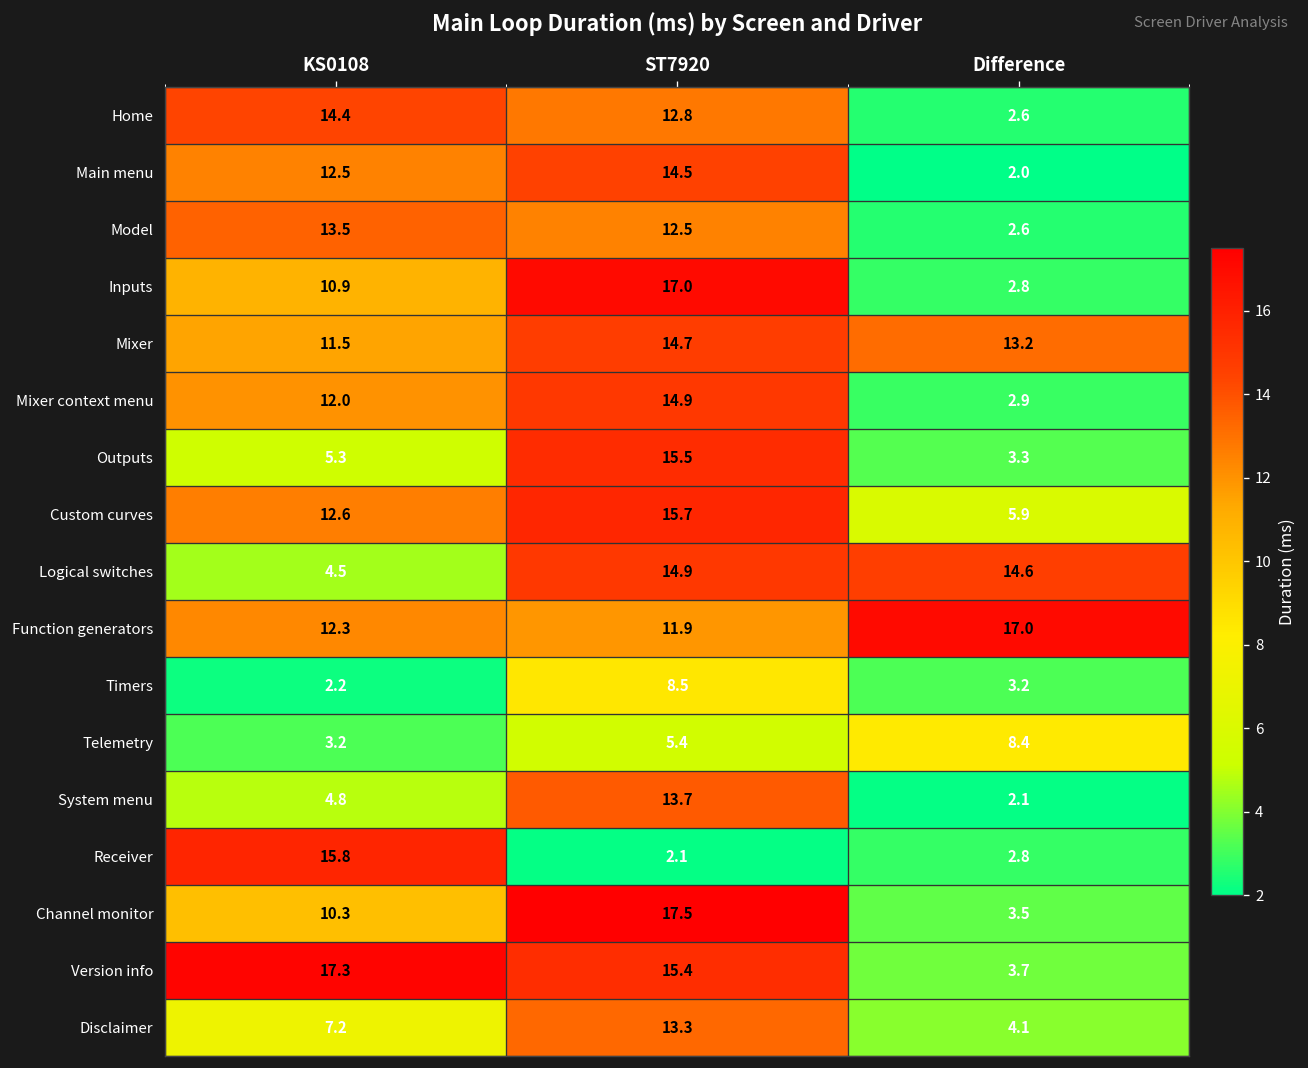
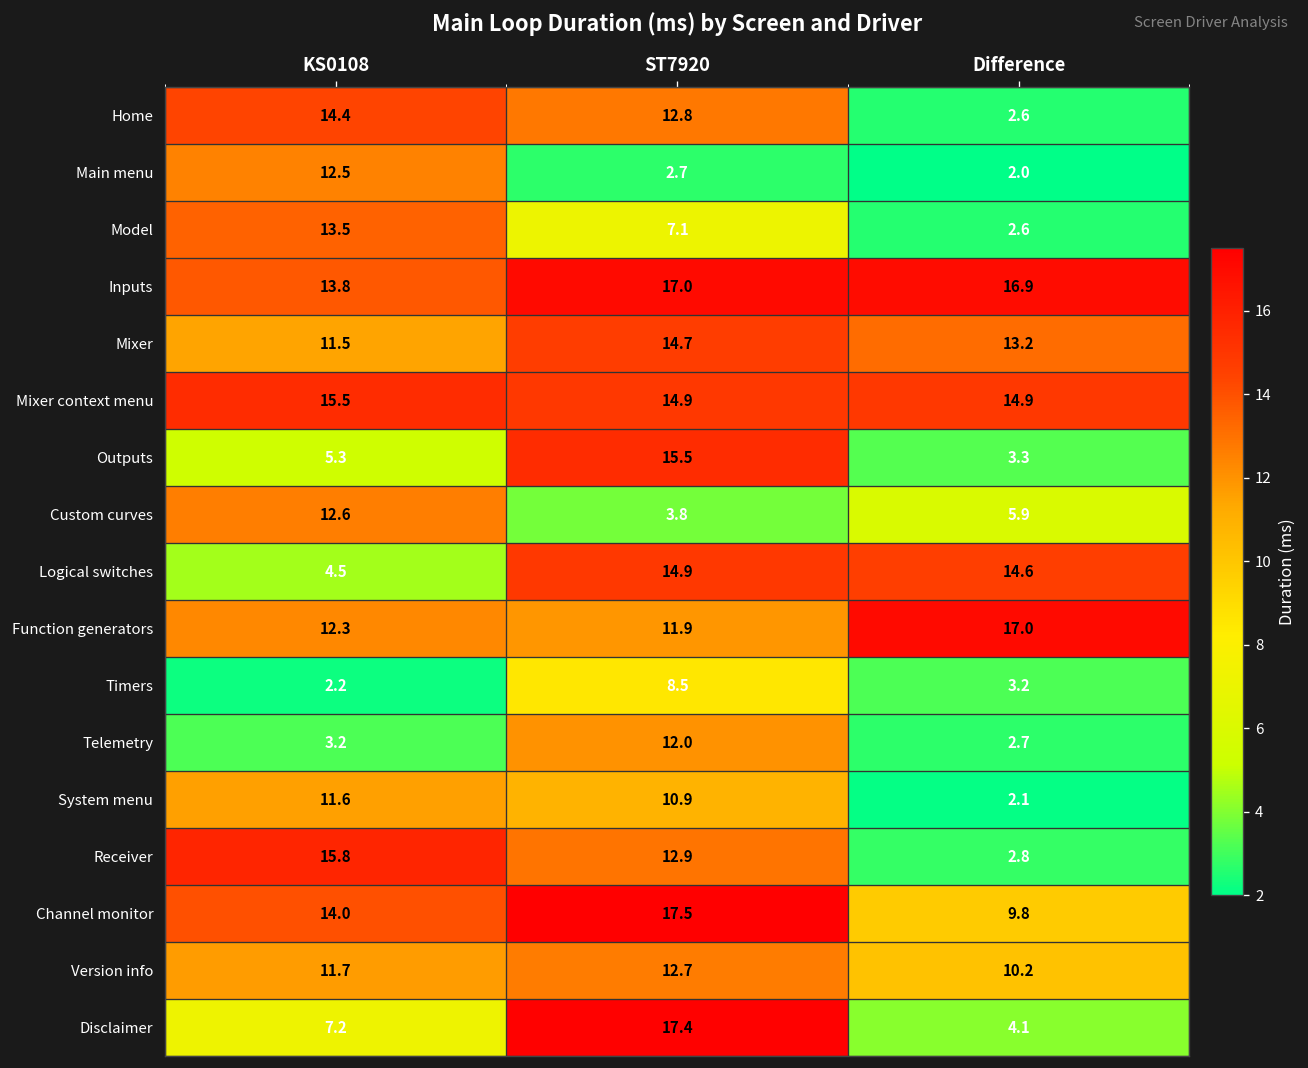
  {
    "Home": {
      "KS0108": 14.4,
      "ST7920": 12.8,
      "Difference": 2.6
    },
    "Main menu": {
      "KS0108": 12.5,
-     "ST7920": 14.5,
+     "ST7920": 2.7,
      "Difference": 2.0
    },
    "Model": {
      "KS0108": 13.5,
-     "ST7920": 12.5,
+     "ST7920": 7.1,
      "Difference": 2.6
    },
    "Inputs": {
-     "KS0108": 10.9,
+     "KS0108": 13.8,
      "ST7920": 17.0,
-     "Difference": 2.8
+     "Difference": 16.9
    },
    "Mixer": {
      "KS0108": 11.5,
      "ST7920": 14.7,
      "Difference": 13.2
    },
    "Mixer context menu": {
-     "KS0108": 12.0,
+     "KS0108": 15.5,
      "ST7920": 14.9,
-     "Difference": 2.9
+     "Difference": 14.9
    },
    "Outputs": {
      "KS0108": 5.3,
      "ST7920": 15.5,
      "Difference": 3.3
    },
    "Custom curves": {
      "KS0108": 12.6,
-     "ST7920": 15.7,
+     "ST7920": 3.8,
      "Difference": 5.9
    },
    "Logical switches": {
      "KS0108": 4.5,
      "ST7920": 14.9,
      "Difference": 14.6
    },
    "Function generators": {
      "KS0108": 12.3,
      "ST7920": 11.9,
      "Difference": 17.0
    },
    "Timers": {
      "KS0108": 2.2,
      "ST7920": 8.5,
      "Difference": 3.2
    },
    "Telemetry": {
      "KS0108": 3.2,
-     "ST7920": 5.4,
-     "Difference": 8.4
+     "ST7920": 12.0,
+     "Difference": 2.7
    },
    "System menu": {
-     "KS0108": 4.8,
-     "ST7920": 13.7,
+     "KS0108": 11.6,
+     "ST7920": 10.9,
      "Difference": 2.1
    },
    "Receiver": {
      "KS0108": 15.8,
-     "ST7920": 2.1,
+     "ST7920": 12.9,
      "Difference": 2.8
    },
    "Channel monitor": {
-     "KS0108": 10.3,
+     "KS0108": 14.0,
      "ST7920": 17.5,
-     "Difference": 3.5
+     "Difference": 9.8
    },
    "Version info": {
-     "KS0108": 17.3,
-     "ST7920": 15.4,
-     "Difference": 3.7
+     "KS0108": 11.7,
+     "ST7920": 12.7,
+     "Difference": 10.2
    },
    "Disclaimer": {
      "KS0108": 7.2,
-     "ST7920": 13.3,
+     "ST7920": 17.4,
      "Difference": 4.1
    }
  }
